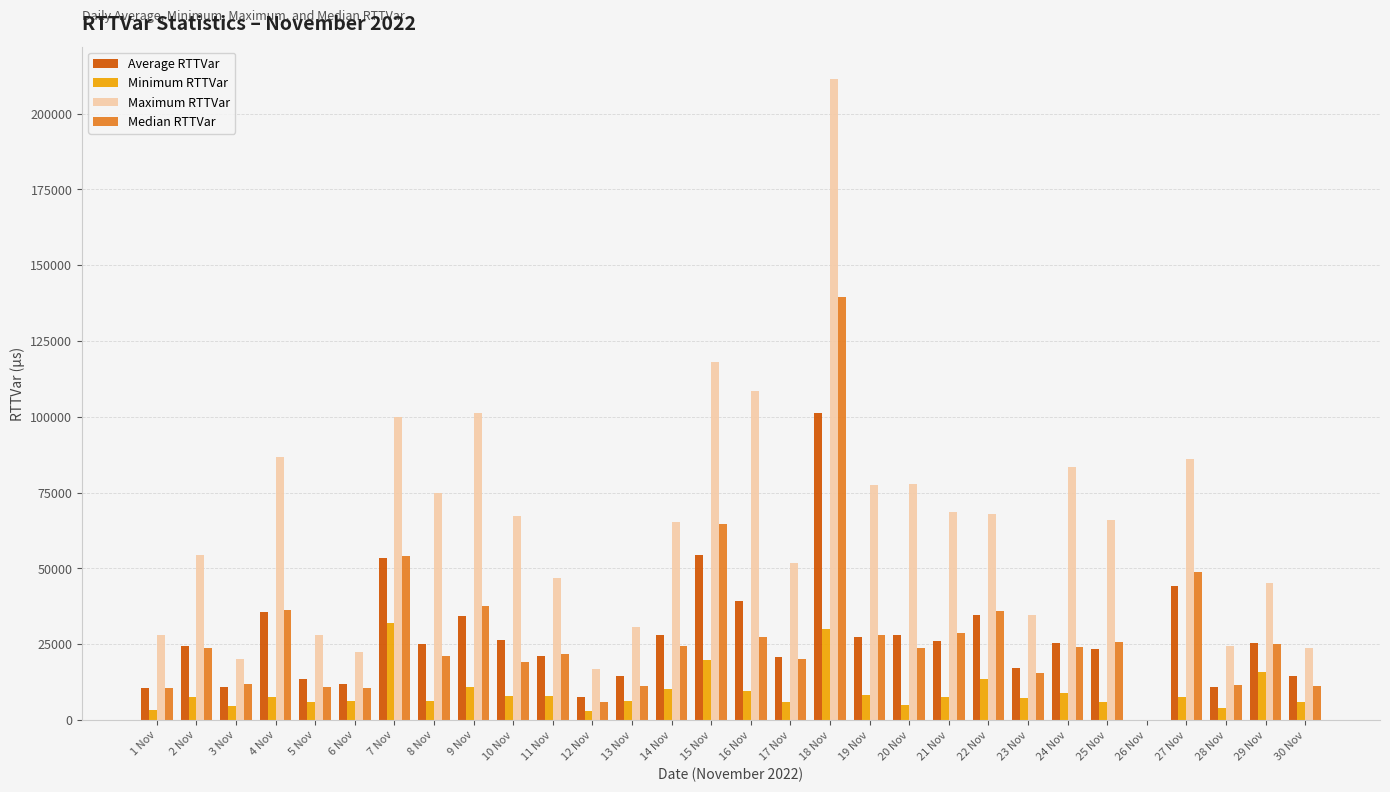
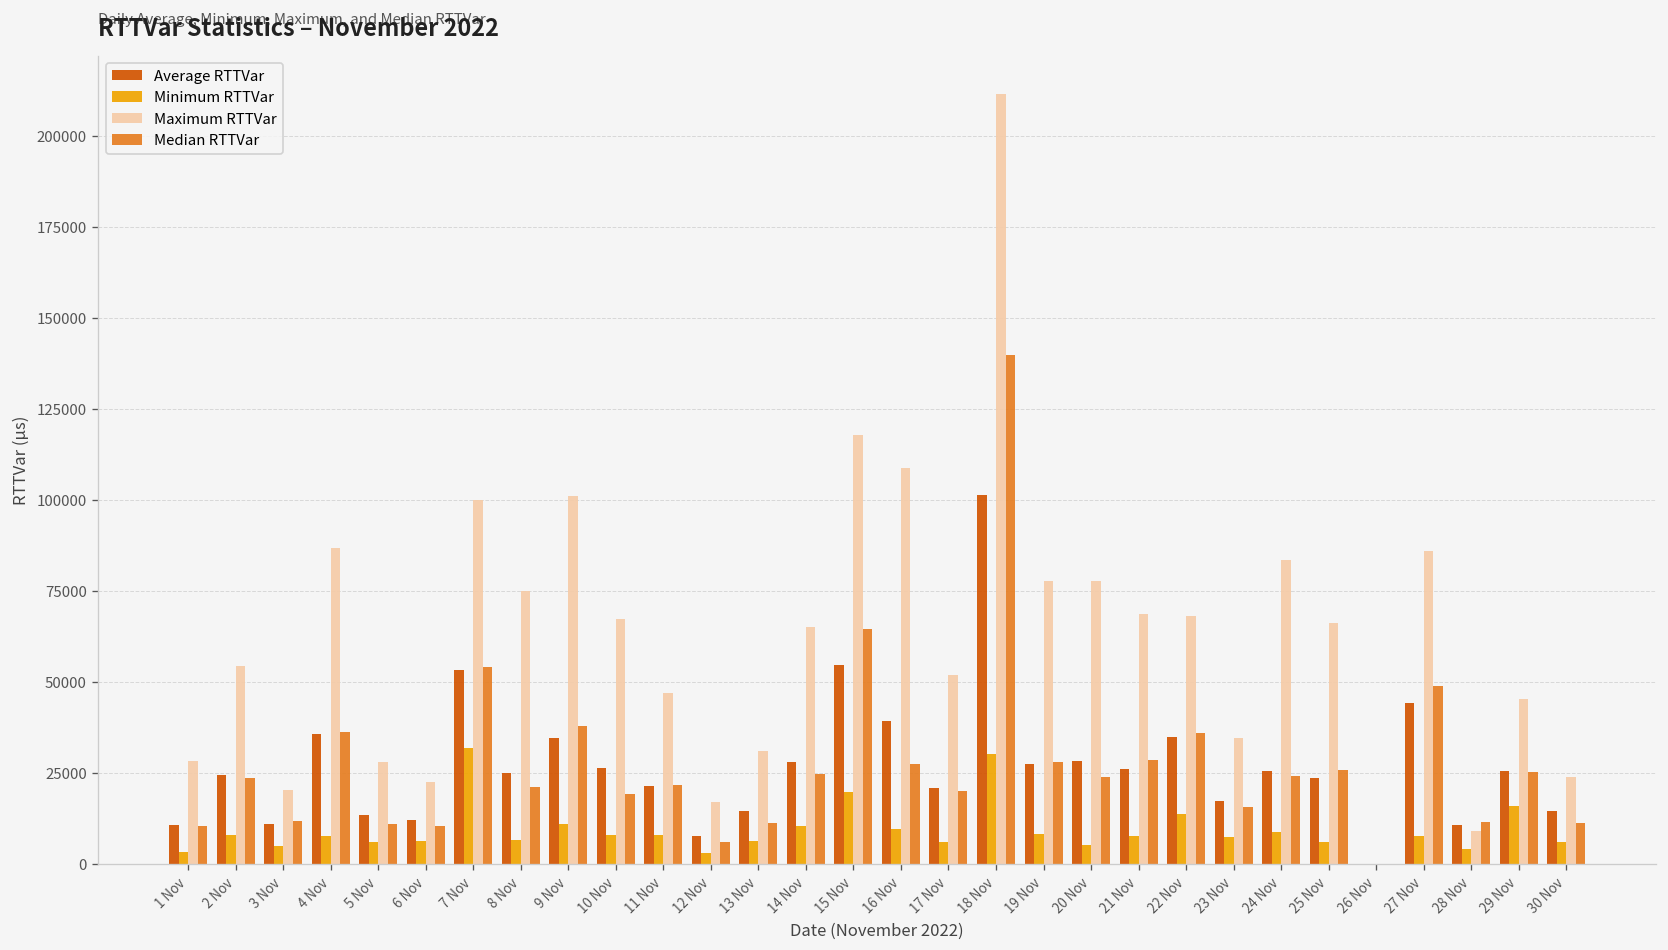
  {
    "Maximum RTTVar": {
      "1 Nov": 28000,
      "2 Nov": 54000,
      "3 Nov": 20000,
      "4 Nov": 87000,
      "5 Nov": 28000,
      "6 Nov": 22000,
      "7 Nov": 100000,
      "8 Nov": 75000,
      "9 Nov": 101000,
      "10 Nov": 67000,
      "11 Nov": 47000,
      "12 Nov": 17000,
      "13 Nov": 31000,
      "14 Nov": 65000,
      "15 Nov": 118000,
      "16 Nov": 109000,
      "17 Nov": 52000,
      "18 Nov": 211000,
      "19 Nov": 78000,
      "20 Nov": 78000,
      "21 Nov": 69000,
      "22 Nov": 68000,
      "23 Nov": 35000,
      "24 Nov": 83000,
      "25 Nov": 66000,
      "26 Nov": 0,
      "27 Nov": 86000,
-     "28 Nov": 25000,
+     "28 Nov": 9000,
      "29 Nov": 45000,
      "30 Nov": 24000
    }
  }
